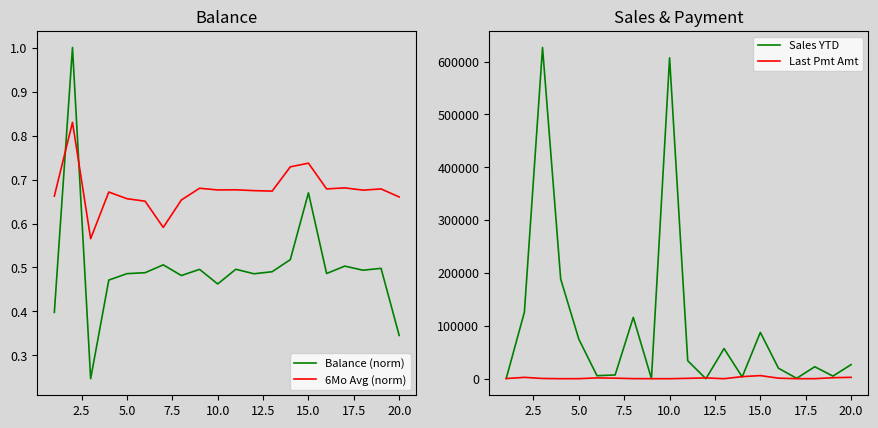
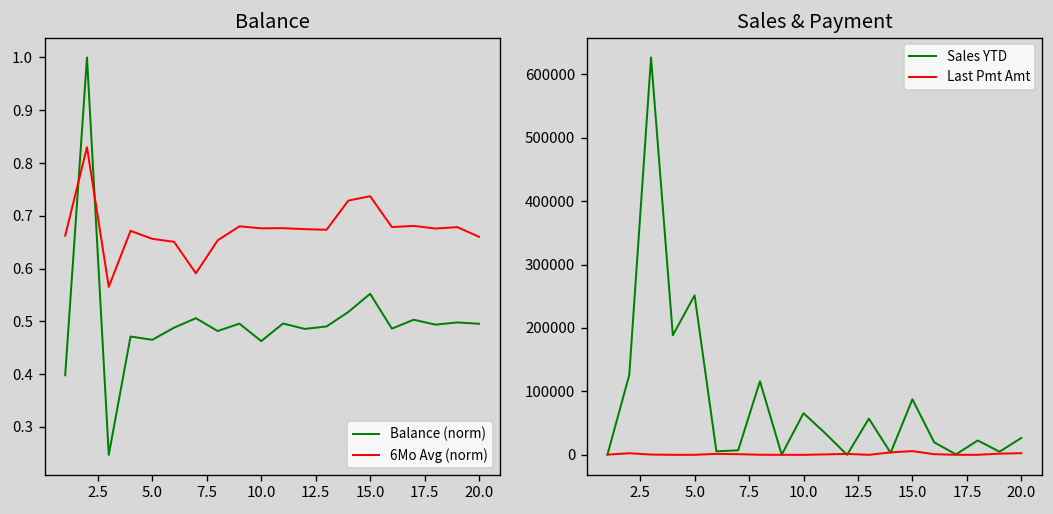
  {
    "Balance": {
      "Balance (norm)": {
-       "5.0": 0.49,
+       "5.0": 0.47,
        "10.0": 0.46,
-       "15.0": 0.67,
-       "20.0": 0.35
+       "15.0": 0.55,
+       "20.0": 0.50
      },
      "6Mo Avg (norm)": {
        "5.0": 0.66,
        "10.0": 0.68,
        "15.0": 0.74,
        "20.0": 0.66
      }
    },
    "Sales & Payment": {
      "Sales YTD": {
-       "5.0": 70000,
-       "10.0": 610000,
+       "5.0": 250000,
+       "10.0": 70000,
        "15.0": 90000,
        "20.0": 30000
      },
      "Last Pmt Amt": {
        "5.0": 0,
        "10.0": 0,
        "15.0": 10000,
        "20.0": 0
      }
    }
  }
